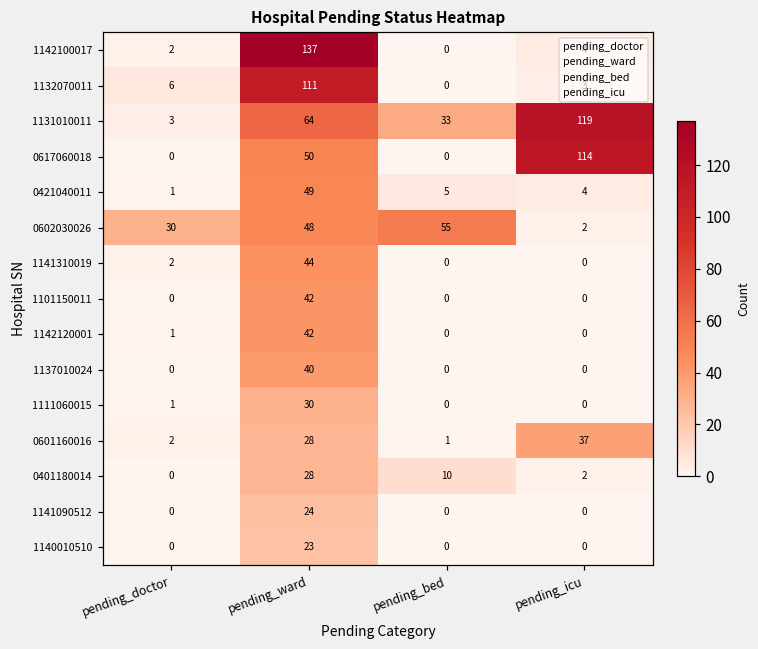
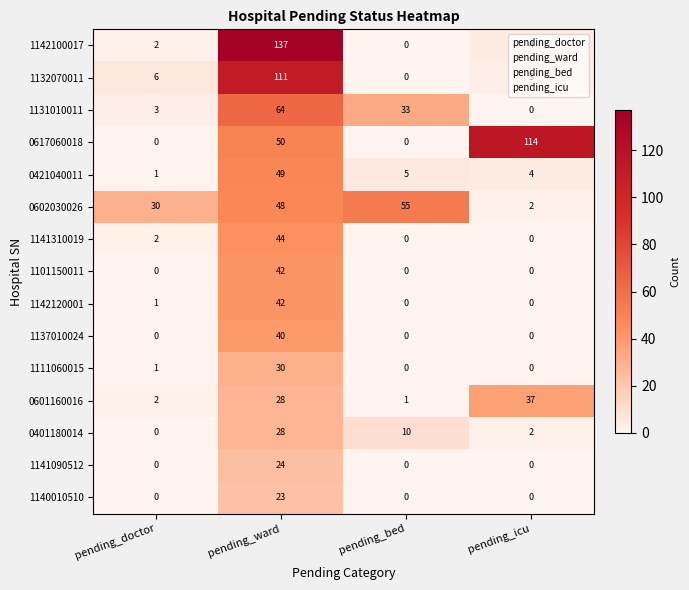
  {
    "1142100017": {
      "pending_doctor": 2,
      "pending_ward": 137,
      "pending_bed": 0
    },
    "1132070011": {
      "pending_doctor": 6,
      "pending_ward": 111,
      "pending_bed": 0
    },
    "1131010011": {
      "pending_doctor": 3,
      "pending_ward": 64,
      "pending_bed": 33,
-     "pending_icu": 119
+     "pending_icu": 0
    },
    "0617060018": {
      "pending_doctor": 0,
      "pending_ward": 50,
      "pending_bed": 0,
      "pending_icu": 114
    },
    "0421040011": {
      "pending_doctor": 1,
      "pending_ward": 49,
      "pending_bed": 5,
      "pending_icu": 4
    },
    "0602030026": {
      "pending_doctor": 30,
      "pending_ward": 48,
      "pending_bed": 55,
      "pending_icu": 2
    },
    "1141310019": {
      "pending_doctor": 2,
      "pending_ward": 44,
      "pending_bed": 0,
      "pending_icu": 0
    },
    "1101150011": {
      "pending_doctor": 0,
      "pending_ward": 42,
      "pending_bed": 0,
      "pending_icu": 0
    },
    "1142120001": {
      "pending_doctor": 1,
      "pending_ward": 42,
      "pending_bed": 0,
      "pending_icu": 0
    },
    "1137010024": {
      "pending_doctor": 0,
      "pending_ward": 40,
      "pending_bed": 0,
      "pending_icu": 0
    },
    "1111060015": {
      "pending_doctor": 1,
      "pending_ward": 30,
      "pending_bed": 0,
      "pending_icu": 0
    },
    "0601160016": {
      "pending_doctor": 2,
      "pending_ward": 28,
      "pending_bed": 1,
      "pending_icu": 37
    },
    "0401180014": {
      "pending_doctor": 0,
      "pending_ward": 28,
      "pending_bed": 10,
      "pending_icu": 2
    },
    "1141090512": {
      "pending_doctor": 0,
      "pending_ward": 24,
      "pending_bed": 0,
      "pending_icu": 0
    },
    "1140010510": {
      "pending_doctor": 0,
      "pending_ward": 23,
      "pending_bed": 0,
      "pending_icu": 0
    }
  }
